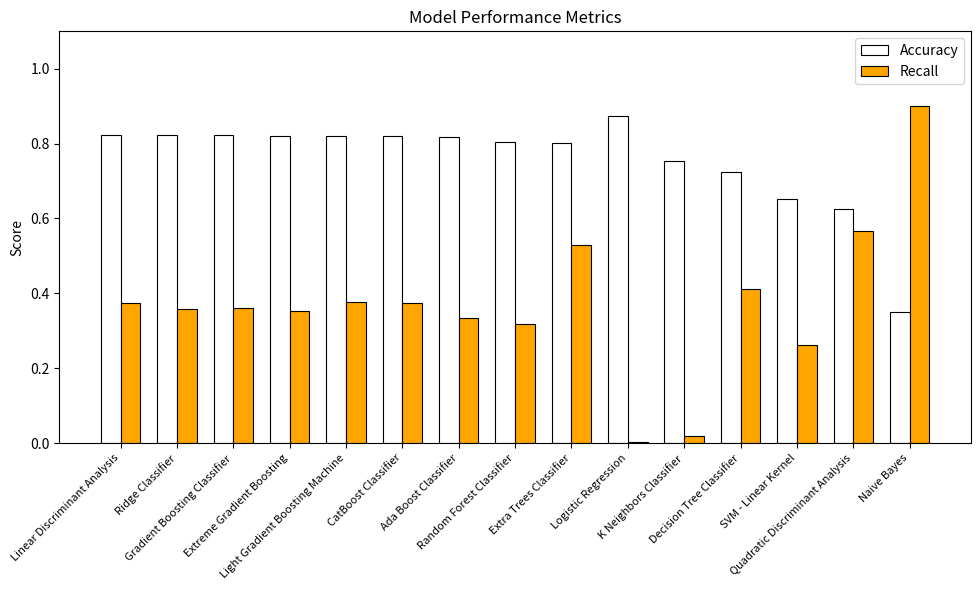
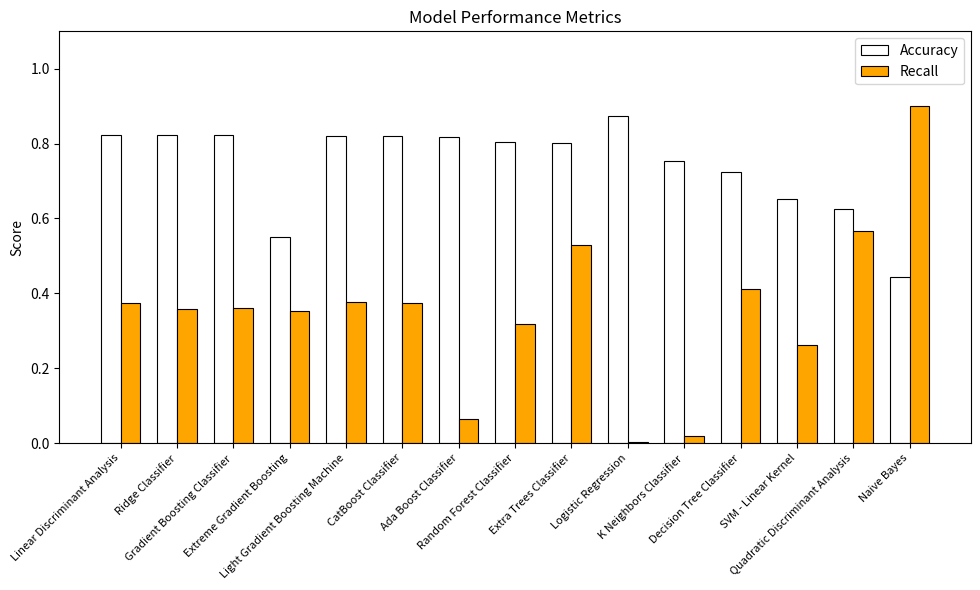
  {
    "Accuracy": {
      "Linear Discriminant Analysis": 0.82,
      "Ridge Classifier": 0.82,
      "Gradient Boosting Classifier": 0.82,
-     "Extreme Gradient Boosting": 0.82,
+     "Extreme Gradient Boosting": 0.55,
      "Light Gradient Boosting Machine": 0.82,
      "CatBoost Classifier": 0.82,
      "Ada Boost Classifier": 0.82,
      "Random Forest Classifier": 0.80,
      "Extra Trees Classifier": 0.80,
      "Logistic Regression": 0.87,
      "K Neighbors Classifier": 0.75,
      "Decision Tree Classifier": 0.72,
      "SVM - Linear Kernel": 0.65,
      "Quadratic Discriminant Analysis": 0.63,
-     "Naive Bayes": 0.35
+     "Naive Bayes": 0.44
    },
    "Recall": {
      "Linear Discriminant Analysis": 0.37,
      "Ridge Classifier": 0.36,
      "Gradient Boosting Classifier": 0.36,
      "Extreme Gradient Boosting": 0.35,
      "Light Gradient Boosting Machine": 0.38,
      "CatBoost Classifier": 0.38,
-     "Ada Boost Classifier": 0.34,
+     "Ada Boost Classifier": 0.06,
      "Random Forest Classifier": 0.32,
      "Extra Trees Classifier": 0.53,
      "K Neighbors Classifier": 0.02,
      "Decision Tree Classifier": 0.41,
      "SVM - Linear Kernel": 0.26,
      "Quadratic Discriminant Analysis": 0.57,
      "Naive Bayes": 0.90
    }
  }
